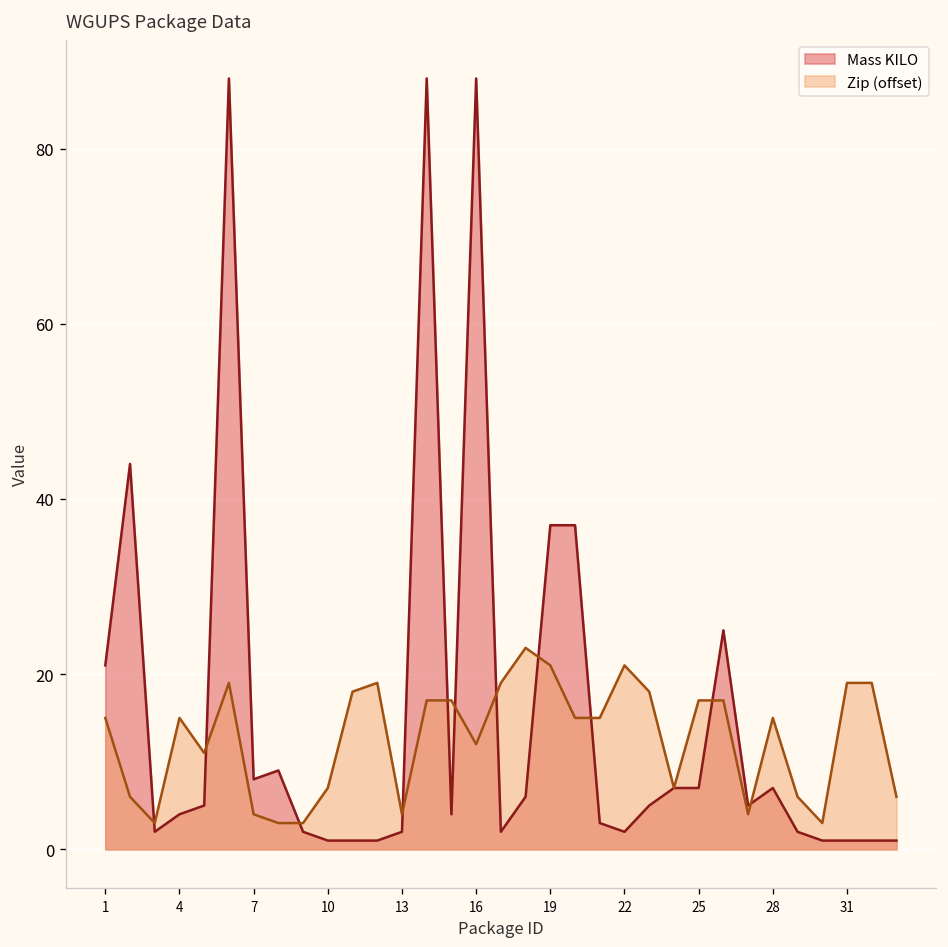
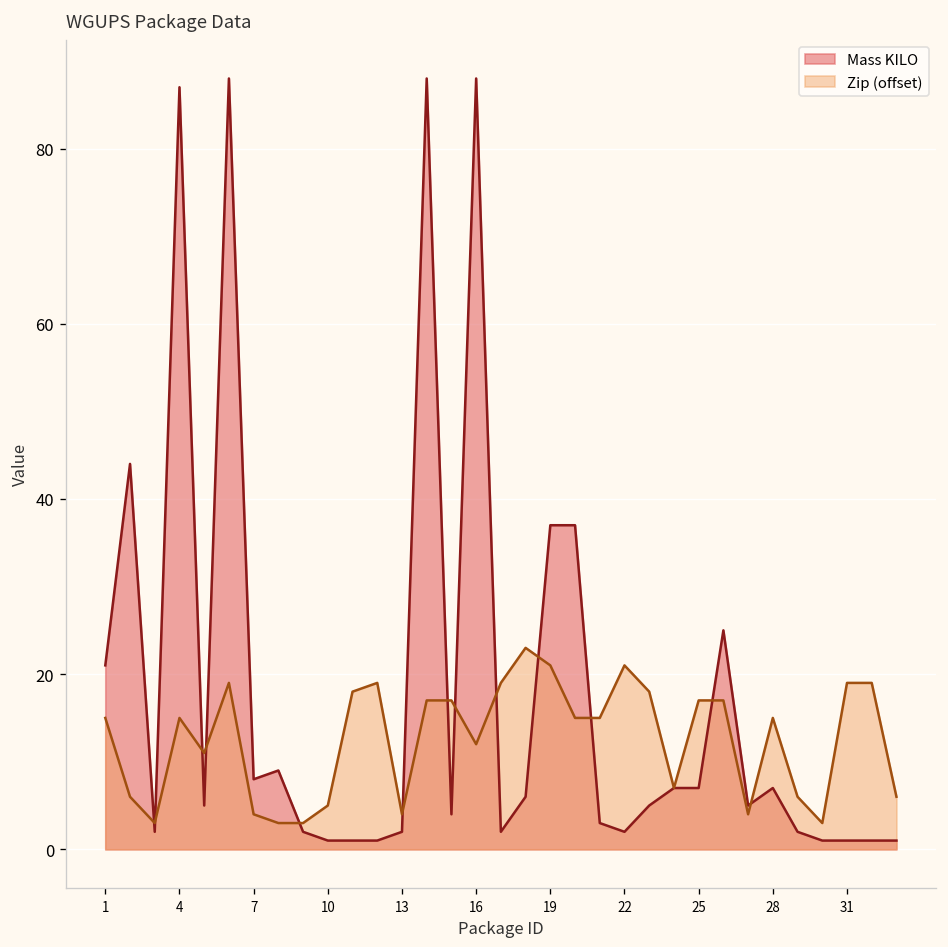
  {
    "Mass KILO": {
      "1": 21,
-     "4": 4,
+     "4": 87,
      "7": 8,
      "10": 1,
      "13": 2,
      "16": 88,
      "19": 37,
      "22": 2,
      "25": 7,
      "28": 7,
      "31": 1
    },
    "Zip (offset)": {
      "1": 15,
      "4": 15,
      "7": 4,
-     "10": 7,
+     "10": 5,
      "13": 4,
      "16": 12,
      "19": 21,
      "22": 21,
      "25": 17,
      "28": 15,
      "31": 19
    }
  }
